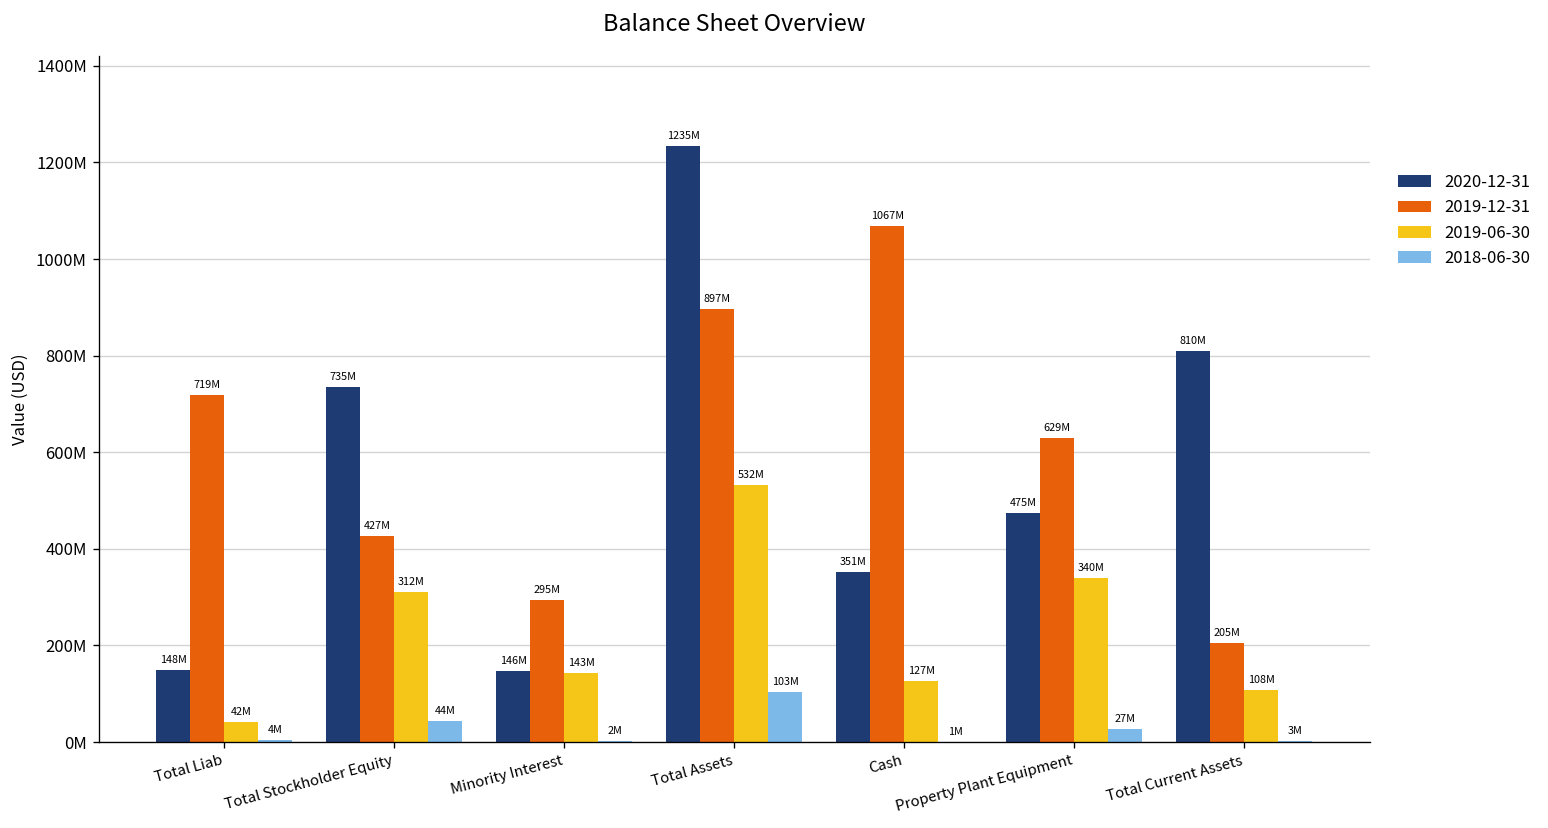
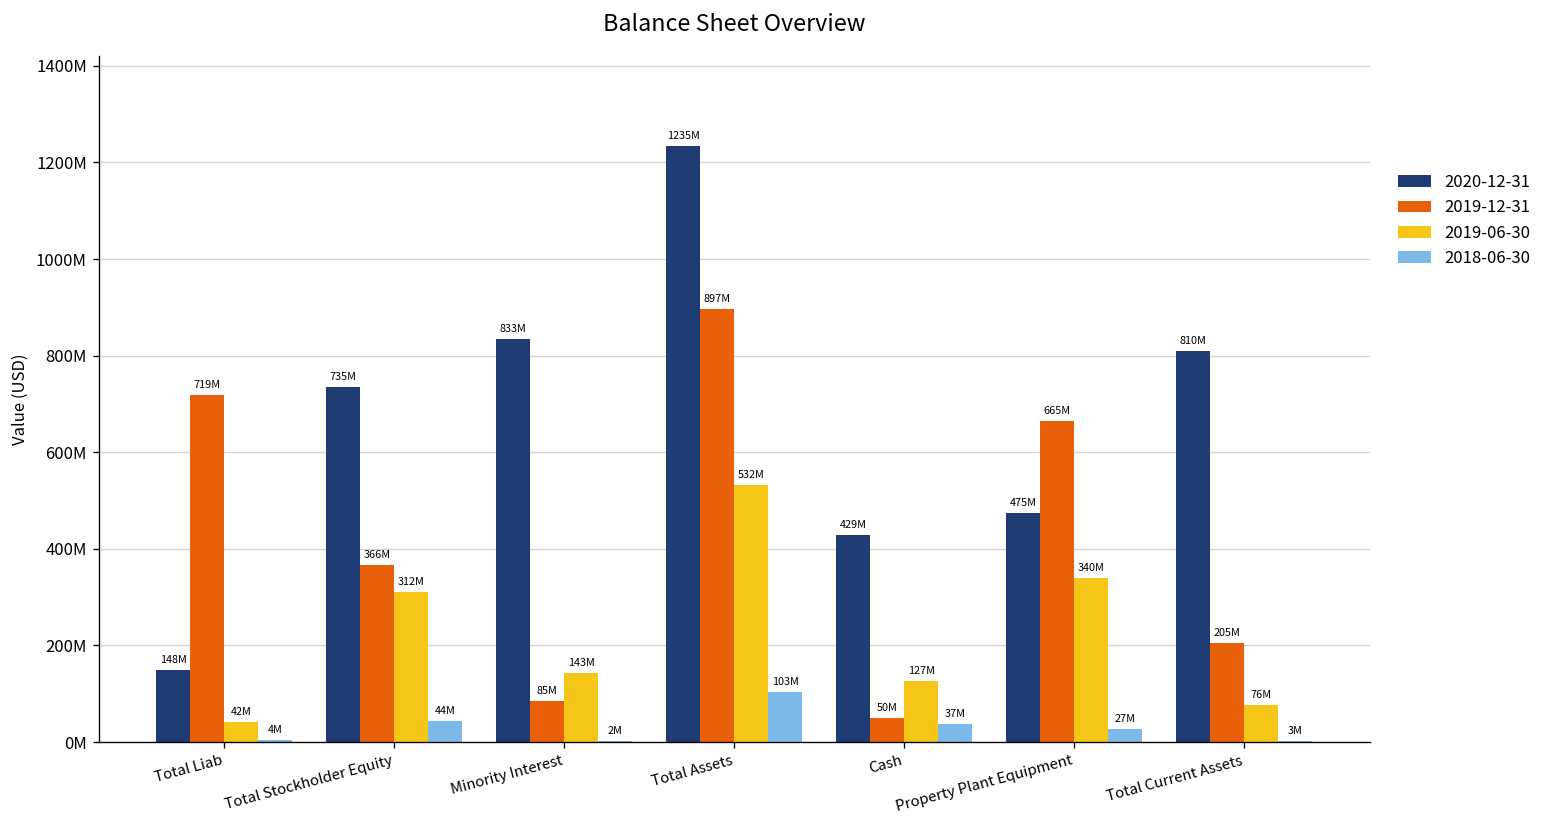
  {
    "2020-12-31": {
      "Total Liab": "148M",
      "Total Stockholder Equity": "735M",
-     "Minority Interest": "146M",
+     "Minority Interest": "833M",
      "Total Assets": "1235M",
-     "Cash": "351M",
+     "Cash": "429M",
      "Property Plant Equipment": "475M",
      "Total Current Assets": "810M"
    },
    "2019-12-31": {
      "Total Liab": "719M",
-     "Total Stockholder Equity": "427M",
-     "Minority Interest": "295M",
+     "Total Stockholder Equity": "366M",
+     "Minority Interest": "85M",
      "Total Assets": "897M",
-     "Cash": "1067M",
-     "Property Plant Equipment": "629M",
+     "Cash": "50M",
+     "Property Plant Equipment": "665M",
      "Total Current Assets": "205M"
    },
    "2019-06-30": {
      "Total Liab": "42M",
      "Total Stockholder Equity": "312M",
      "Minority Interest": "143M",
      "Total Assets": "532M",
      "Cash": "127M",
      "Property Plant Equipment": "340M",
-     "Total Current Assets": "108M"
+     "Total Current Assets": "76M"
    },
    "2018-06-30": {
      "Total Liab": "4M",
      "Total Stockholder Equity": "44M",
      "Minority Interest": "2M",
      "Total Assets": "103M",
-     "Cash": "1M",
+     "Cash": "37M",
      "Property Plant Equipment": "27M",
      "Total Current Assets": "3M"
    }
  }
